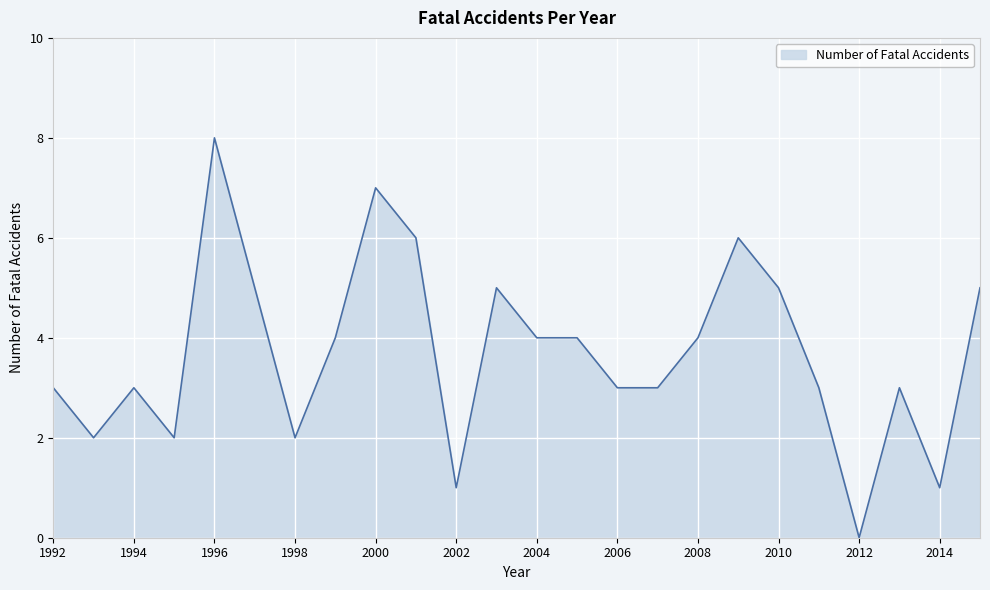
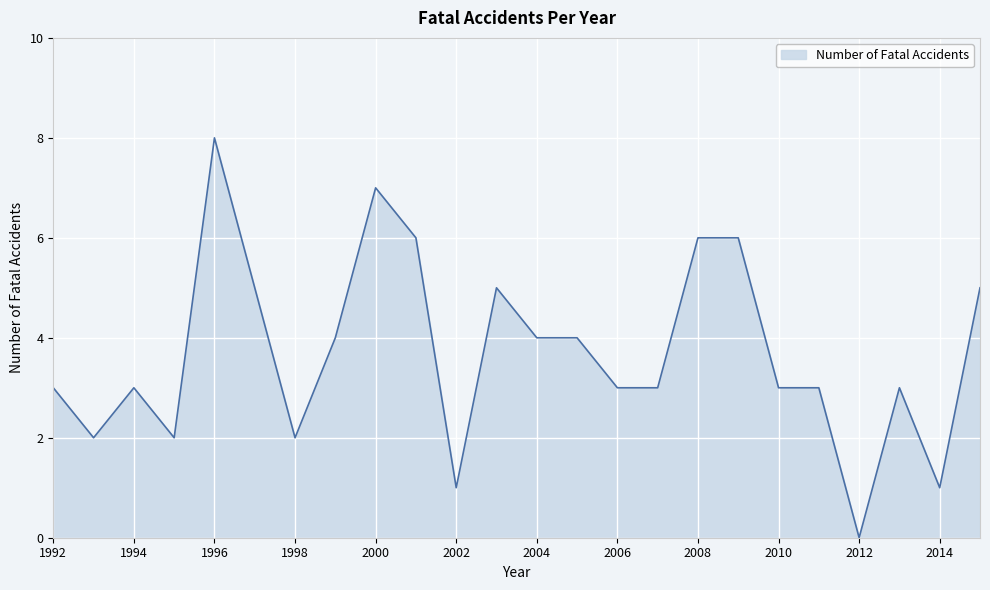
  {
    "1992": 3,
    "1994": 3,
    "1996": 8,
    "1998": 2,
    "2000": 7,
    "2002": 1,
    "2004": 4,
    "2006": 3,
-   "2008": 4,
-   "2010": 5,
+   "2008": 6,
+   "2010": 3,
    "2012": 0,
    "2014": 1
  }
